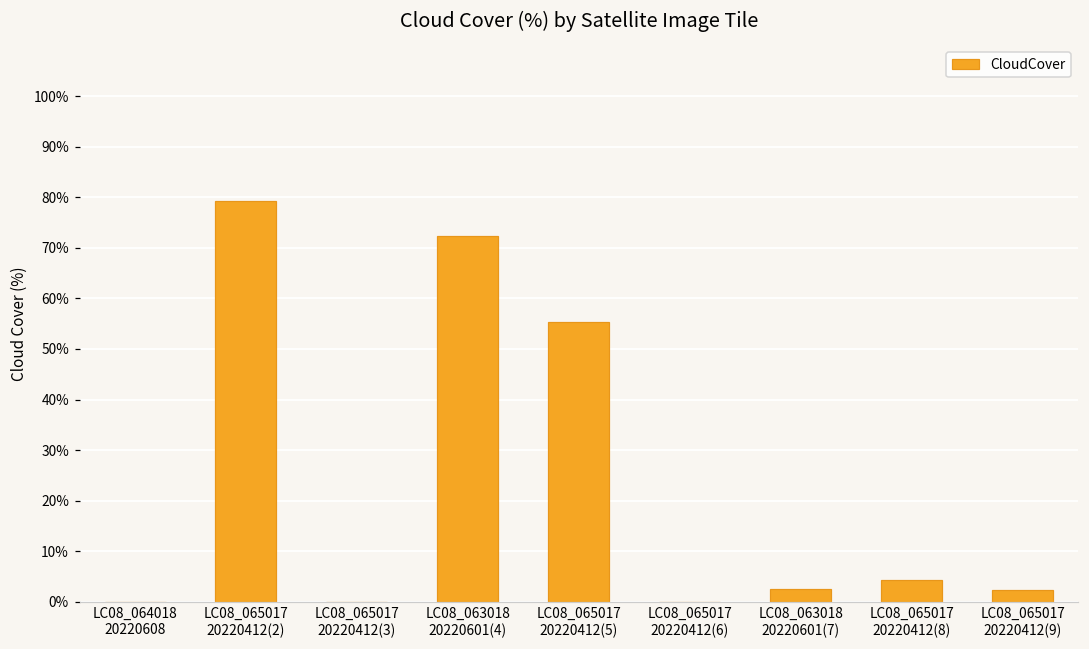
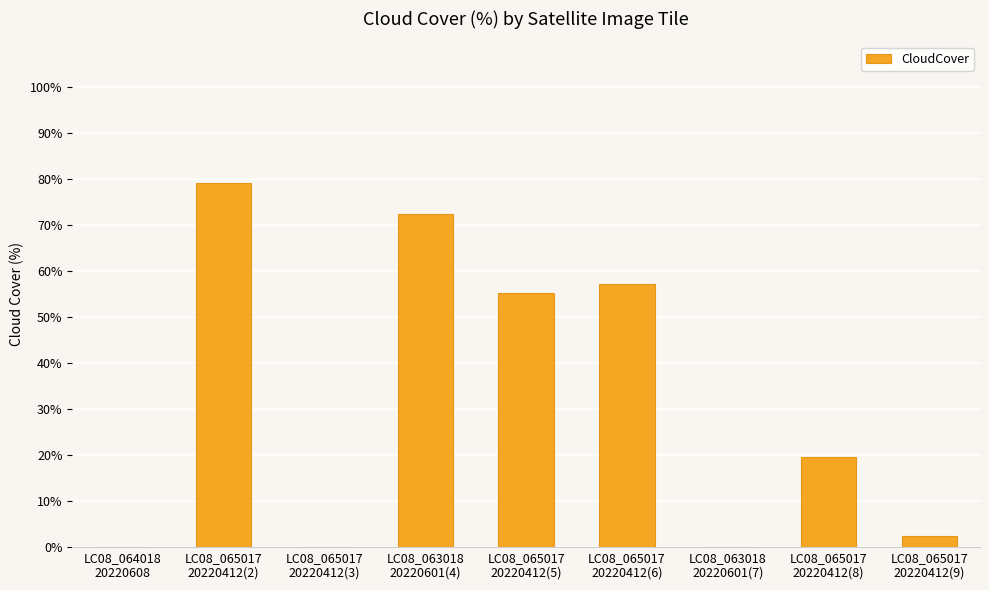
  {
    "LC08_064018 20220608": "0%",
    "LC08_065017 20220412(2)": "79%",
    "LC08_065017 20220412(3)": "0%",
    "LC08_063018 20220601(4)": "72%",
    "LC08_065017 20220412(5)": "55%",
-   "LC08_065017 20220412(6)": "0%",
-   "LC08_063018 20220601(7)": "3%",
-   "LC08_065017 20220412(8)": "4%",
+   "LC08_065017 20220412(6)": "57%",
+   "LC08_063018 20220601(7)": "0%",
+   "LC08_065017 20220412(8)": "20%",
    "LC08_065017 20220412(9)": "2%"
  }
